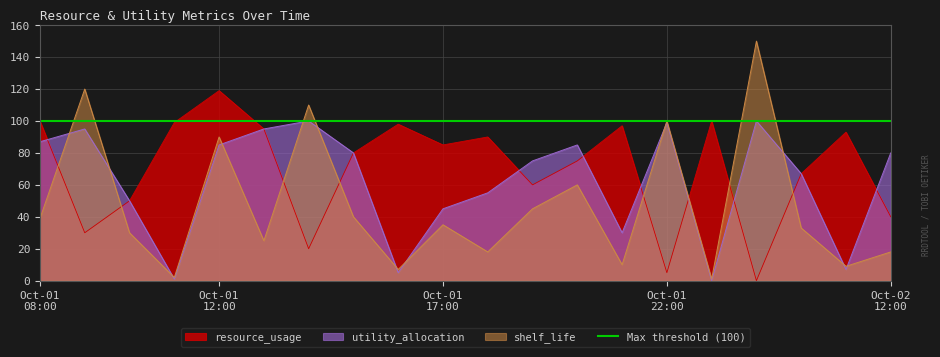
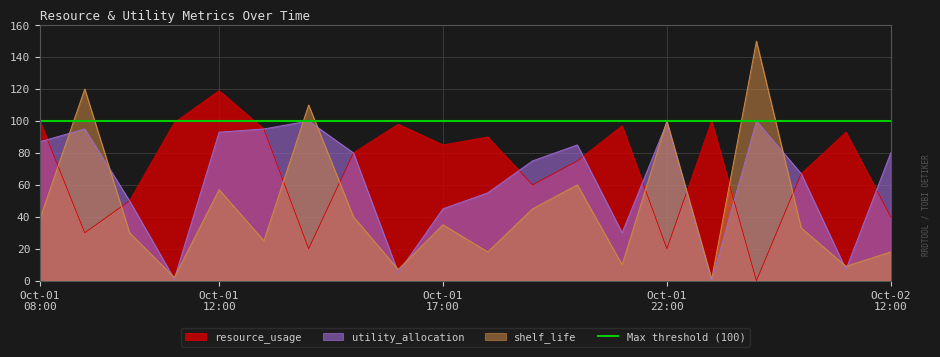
  {
    "resource_usage": {
      "Oct-01 08:00": 100,
      "Oct-01 12:00": 119,
      "Oct-01 17:00": 85,
-     "Oct-01 22:00": 5,
+     "Oct-01 22:00": 20,
      "Oct-02 12:00": 40
    },
    "utility_allocation": {
      "Oct-01 08:00": 87,
-     "Oct-01 12:00": 85,
+     "Oct-01 12:00": 93,
      "Oct-01 17:00": 45,
      "Oct-02 12:00": 80
    },
    "shelf_life": {
      "Oct-01 08:00": 39,
-     "Oct-01 12:00": 90,
+     "Oct-01 12:00": 57,
      "Oct-01 17:00": 35,
      "Oct-02 12:00": 18
    }
  }
